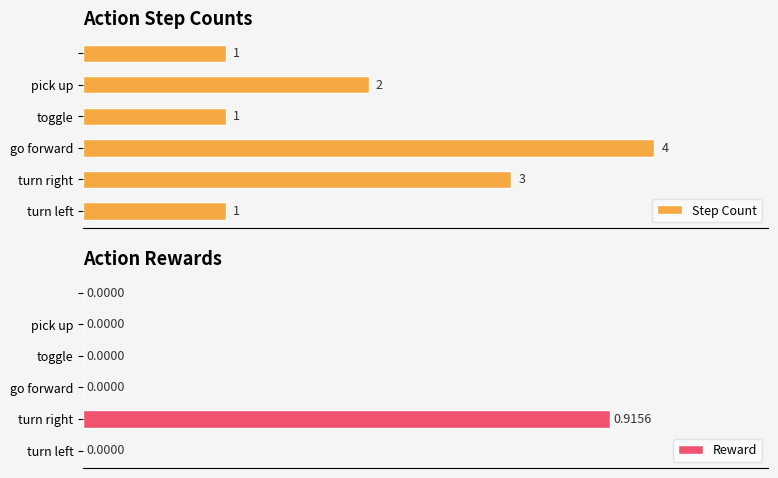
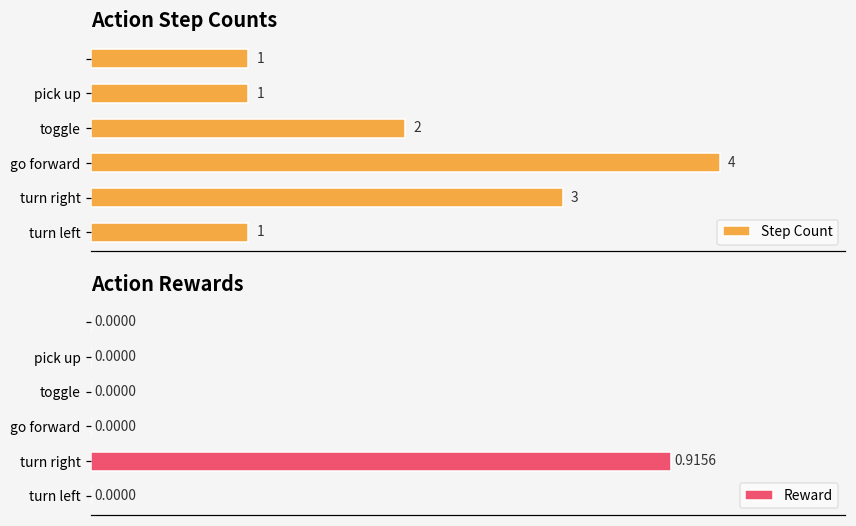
  {
    "Action Step Counts": {
-     "pick up": 2,
-     "toggle": 1,
+     "pick up": 1,
+     "toggle": 2,
      "go forward": 4,
      "turn right": 3,
      "turn left": 1
    },
    "Action Rewards": {
      "pick up": 0.0000,
      "toggle": 0.0000,
      "go forward": 0.0000,
      "turn right": 0.9156,
      "turn left": 0.0000
    }
  }
